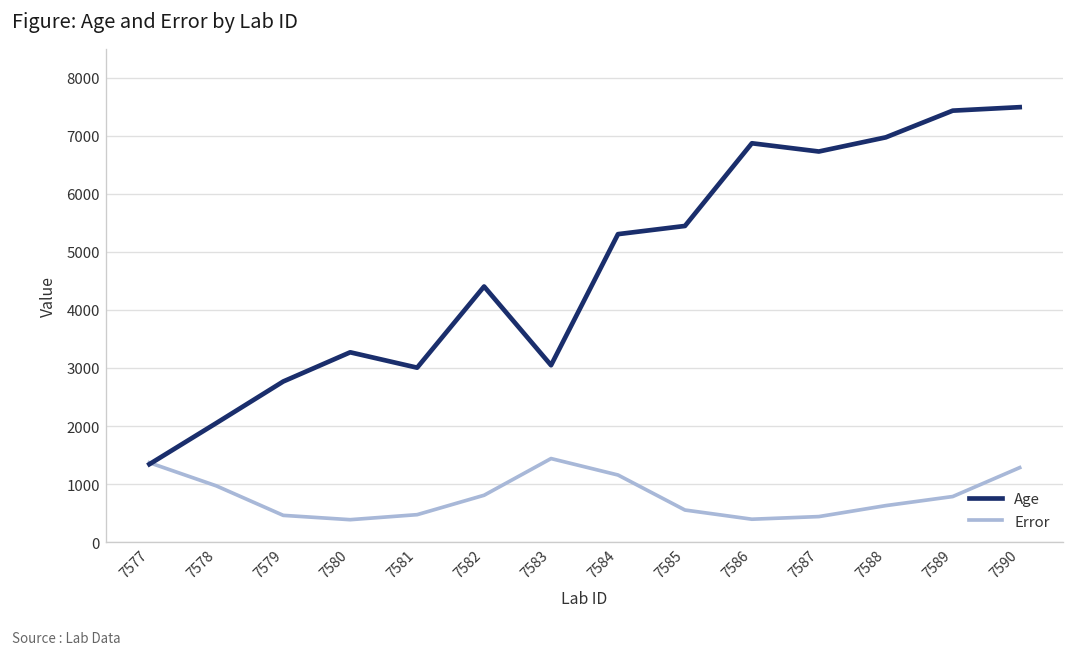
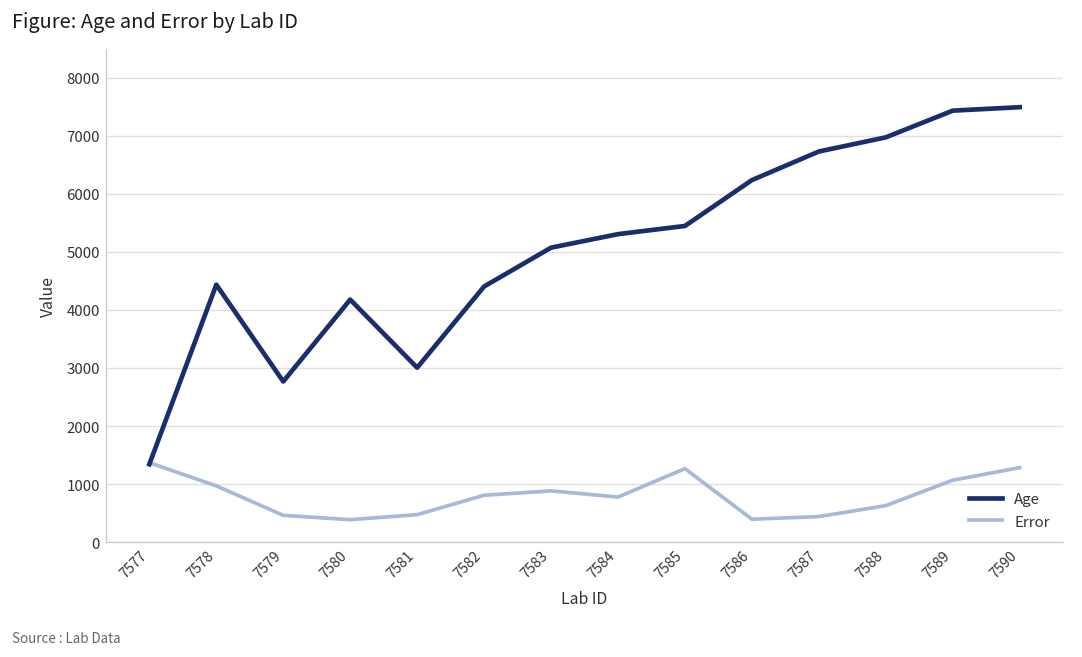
  {
    "Age": {
-     "7578": 2100,
+     "7578": 4400,
      "7579": 2800,
-     "7580": 3300,
+     "7580": 4200,
      "7581": 3000,
      "7582": 4400,
-     "7583": 3100,
+     "7583": 5100,
      "7584": 5300,
      "7585": 5500,
-     "7586": 6900,
+     "7586": 6200,
      "7587": 6700,
      "7588": 7000,
      "7589": 7400,
      "7590": 7500
    },
    "Error": {
      "7578": 1000,
      "7579": 500,
      "7580": 400,
      "7581": 500,
      "7582": 800,
-     "7583": 1400,
-     "7584": 1200,
-     "7585": 600,
+     "7583": 900,
+     "7584": 800,
+     "7585": 1300,
      "7586": 400,
      "7587": 400,
      "7588": 600,
-     "7589": 800,
+     "7589": 1100,
      "7590": 1300
    }
  }
